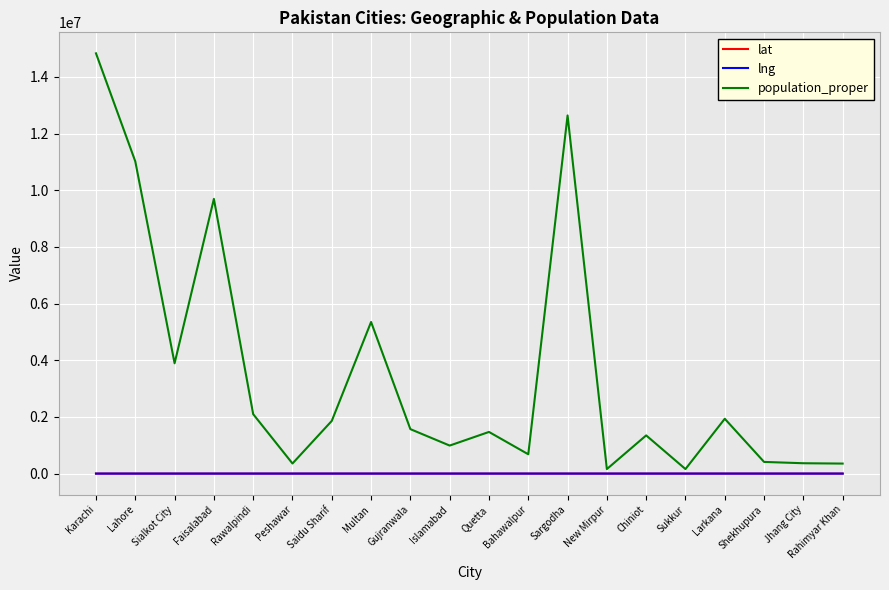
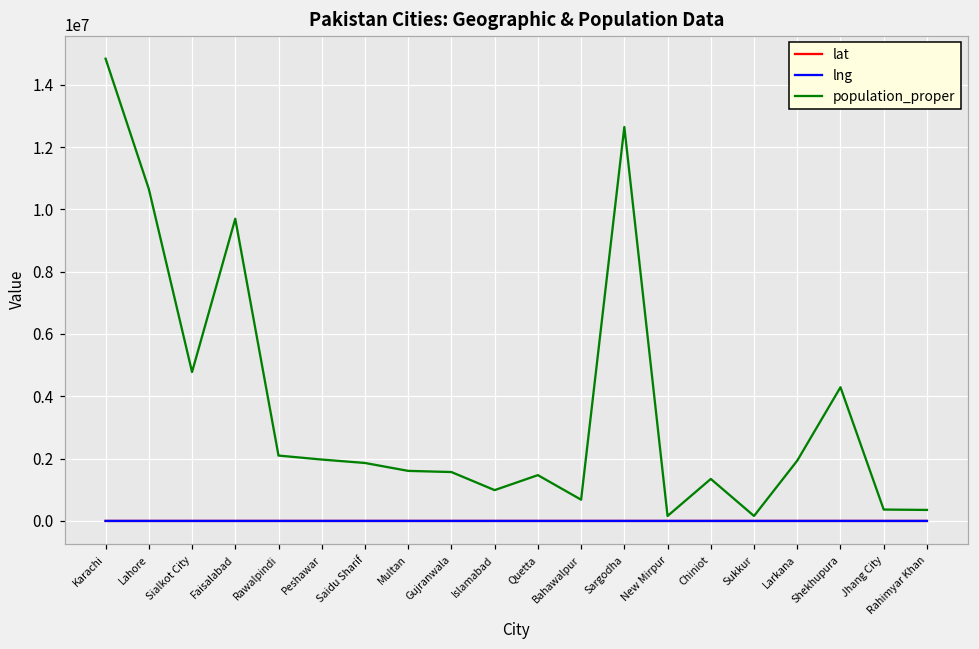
  {
    "lng": {
      "Karachi": 0,
      "Lahore": 0,
      "Sialkot City": 0,
      "Faisalabad": 0,
      "Rawalpindi": 0,
      "Peshawar": 0,
      "Saidu Sharif": 0,
      "Multan": 0,
      "Gujranwala": 0,
      "Islamabad": 0,
      "Quetta": 0,
      "Bahawalpur": 0,
      "Sargodha": 0,
      "New Mirpur": 0,
      "Chiniot": 0,
      "Sukkur": 0,
      "Larkana": 0,
      "Shekhupura": 0,
      "Jhang City": 0,
      "Rahimyar Khan": 0
    },
    "population_proper": {
      "Karachi": 14800000,
-     "Lahore": 11000000,
-     "Sialkot City": 3900000,
+     "Lahore": 10700000,
+     "Sialkot City": 4800000,
      "Faisalabad": 9700000,
      "Rawalpindi": 2100000,
-     "Peshawar": 400000,
+     "Peshawar": 2000000,
      "Saidu Sharif": 1900000,
-     "Multan": 5400000,
+     "Multan": 1600000,
      "Gujranwala": 1600000,
      "Islamabad": 1000000,
      "Quetta": 1500000,
      "Bahawalpur": 700000,
      "Sargodha": 12600000,
      "New Mirpur": 200000,
      "Chiniot": 1300000,
      "Sukkur": 200000,
      "Larkana": 1900000,
-     "Shekhupura": 400000,
+     "Shekhupura": 4300000,
      "Jhang City": 400000,
      "Rahimyar Khan": 400000
    }
  }
